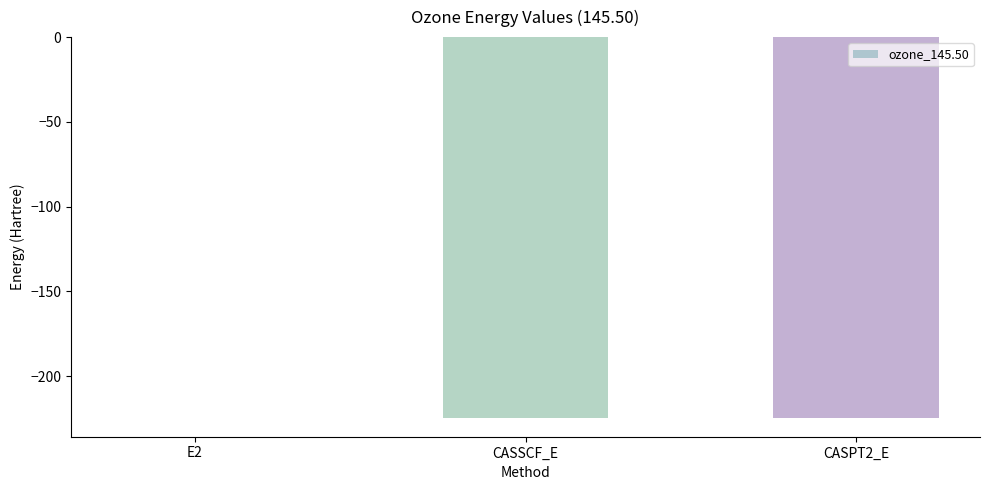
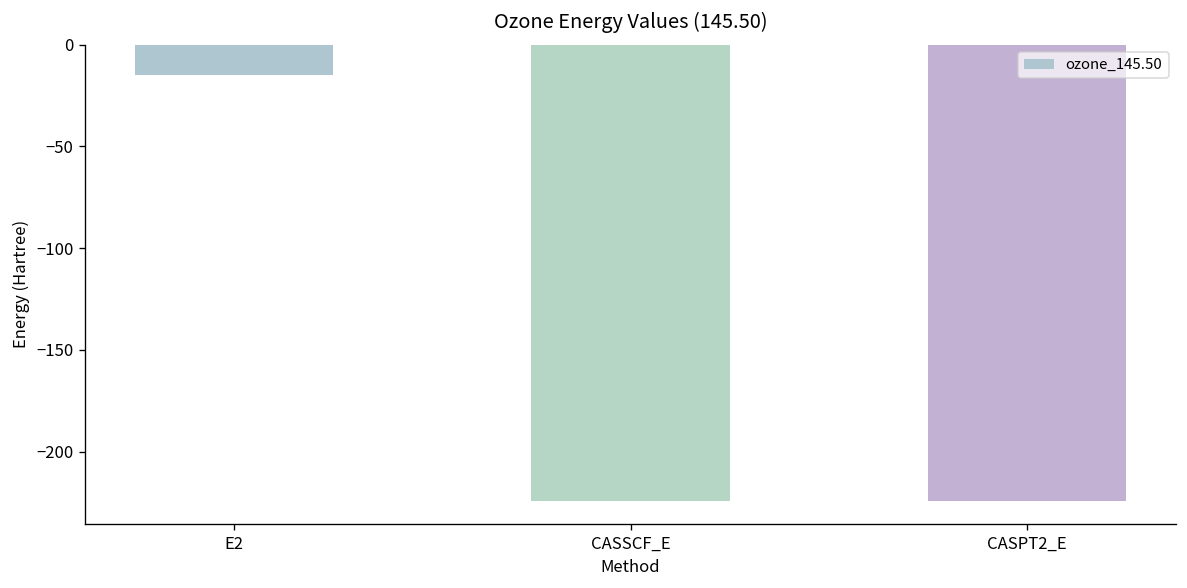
  {
-   "E2": 0,
+   "E2": -15,
    "CASSCF_E": -224,
    "CASPT2_E": -224
  }
